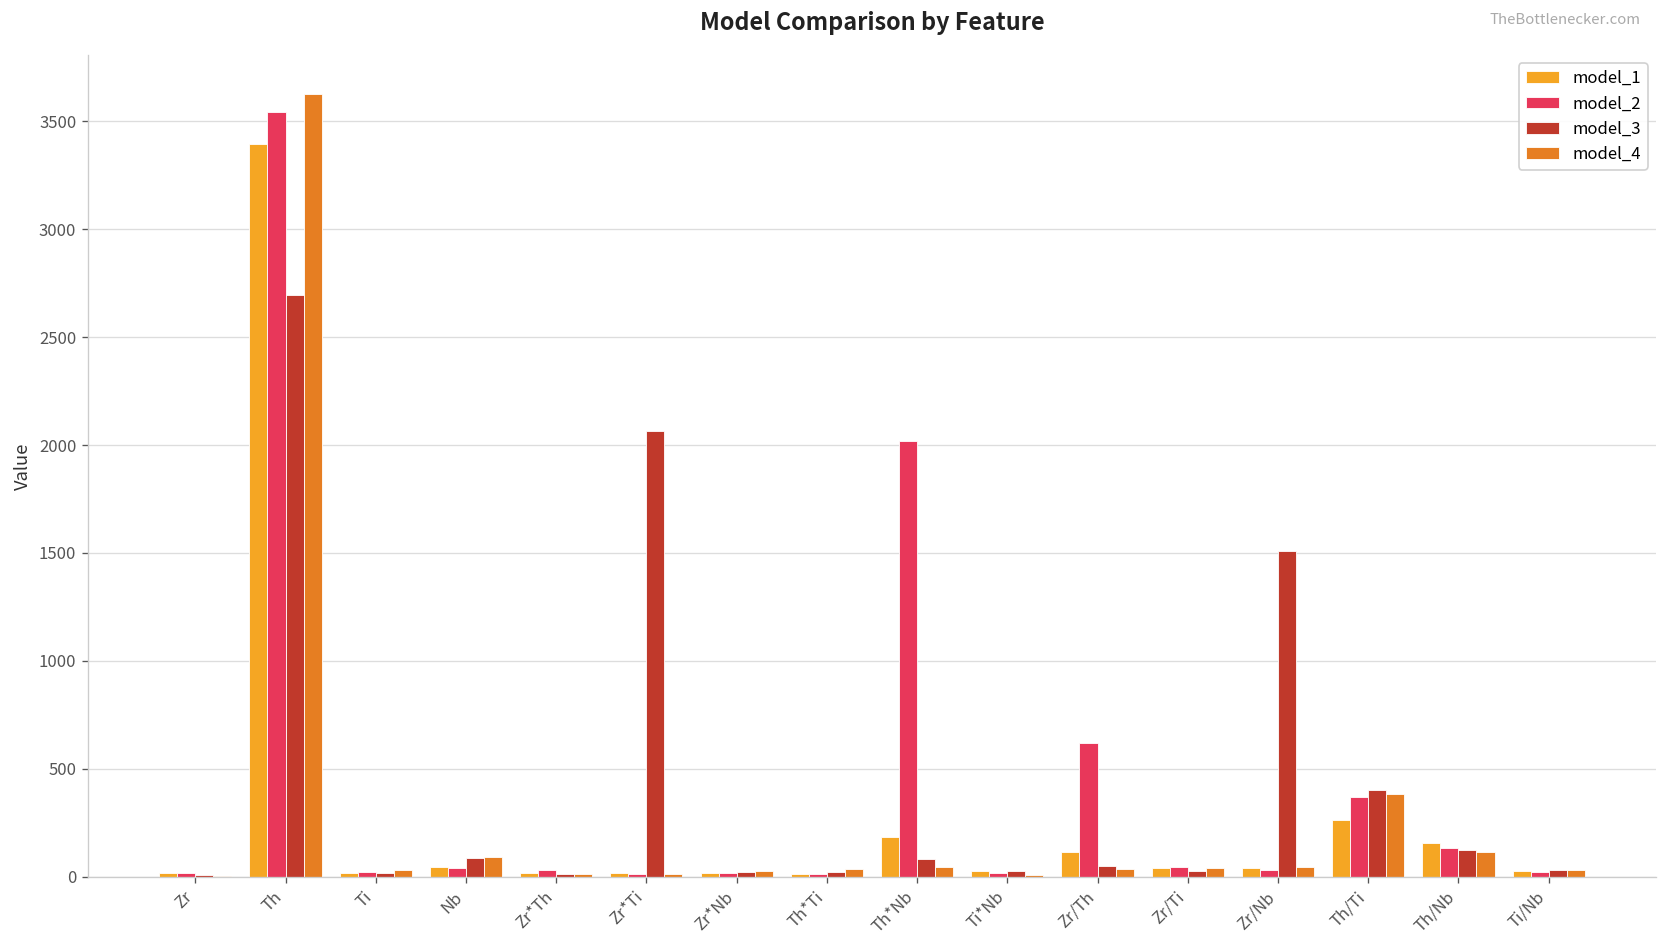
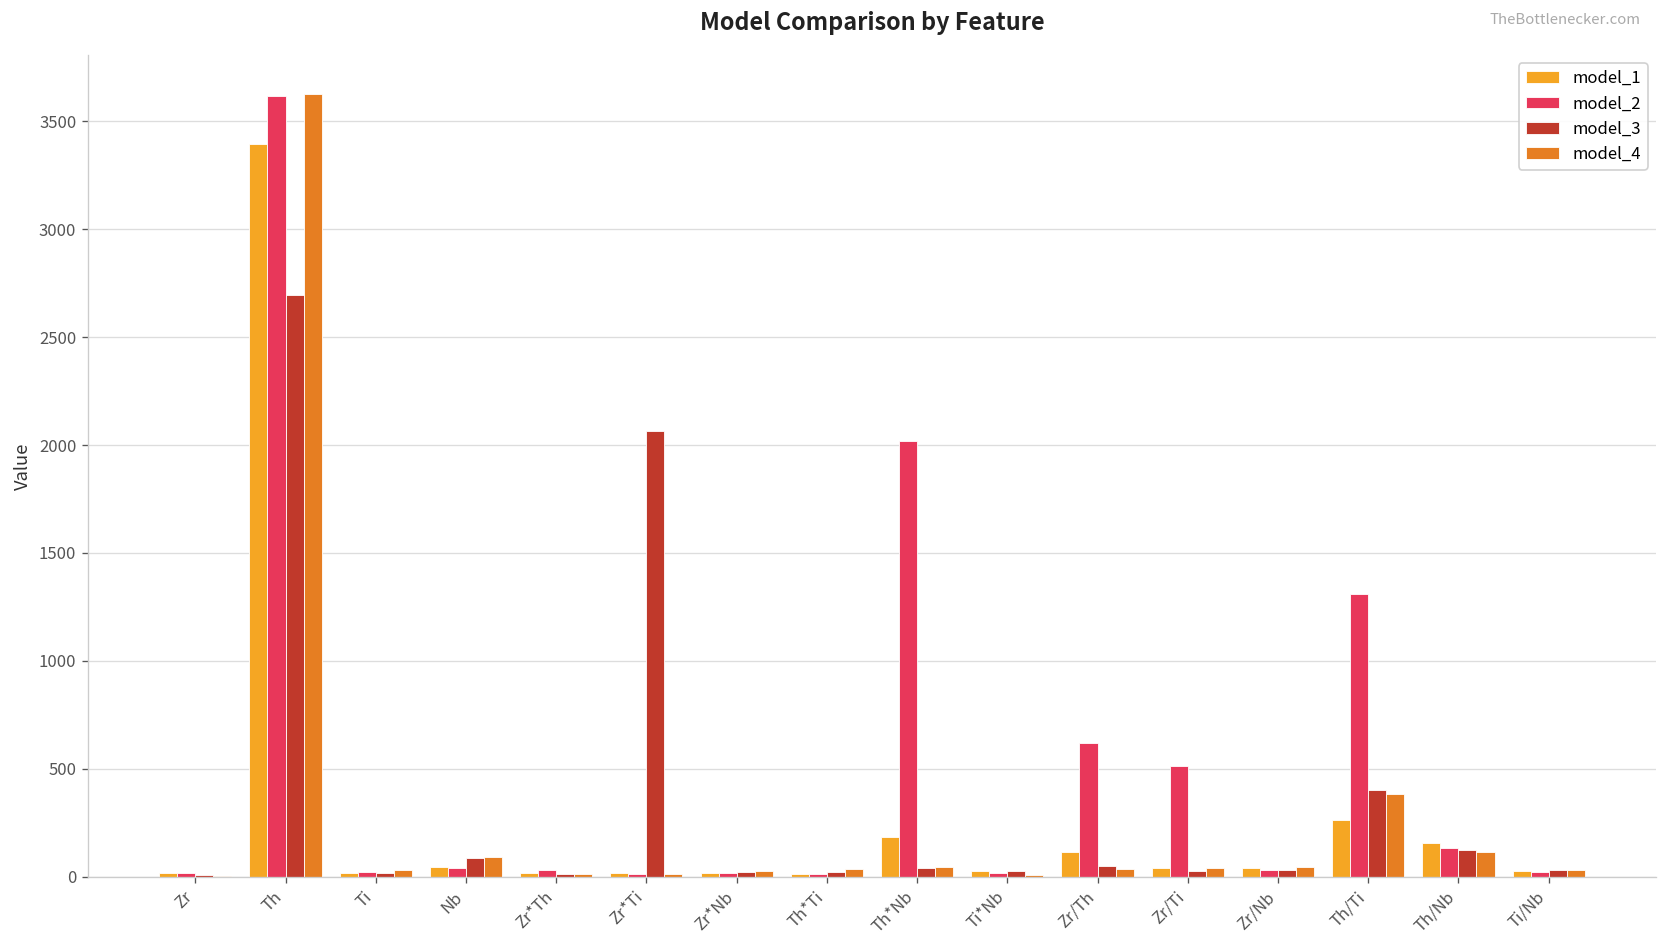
  {
    "model_2": {
      "Zr": 20,
-     "Th": 3540,
+     "Th": 3610,
      "Ti": 20,
      "Nb": 40,
      "Zr*Th": 30,
      "Zr*Nb": 20,
      "Th*Nb": 2020,
      "Ti*Nb": 20,
      "Zr/Th": 620,
-     "Zr/Ti": 50,
+     "Zr/Ti": 510,
      "Zr/Nb": 30,
-     "Th/Ti": 370,
+     "Th/Ti": 1310,
      "Th/Nb": 130,
      "Ti/Nb": 20
    },
    "model_3": {
      "Th": 2700,
      "Ti": 20,
      "Nb": 90,
      "Zr*Ti": 2060,
      "Zr*Nb": 20,
      "Th*Ti": 20,
-     "Th*Nb": 80,
+     "Th*Nb": 40,
      "Ti*Nb": 30,
      "Zr/Th": 50,
      "Zr/Ti": 30,
-     "Zr/Nb": 1510,
+     "Zr/Nb": 30,
      "Th/Ti": 400,
      "Th/Nb": 120,
      "Ti/Nb": 30
    }
  }
